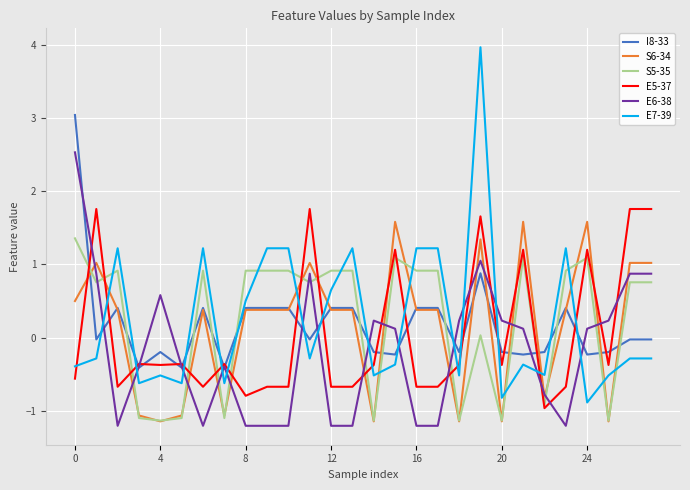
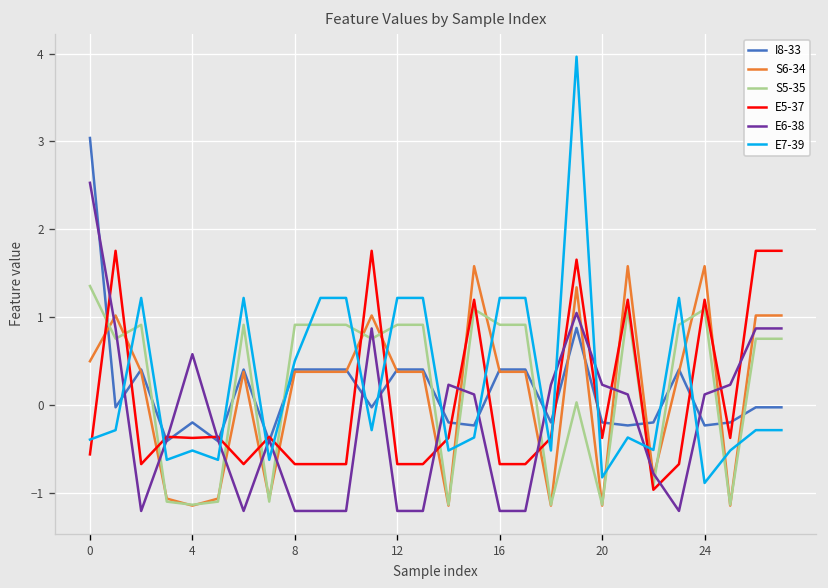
  {
    "I8-33": {
      "0": 3.0,
      "4": -0.2,
      "20": -0.2,
      "24": -0.2
    },
    "S6-34": {
      "0": 0.5,
      "24": 1.6
    },
    "S5-35": {
      "0": 1.4,
      "8": 0.9,
      "12": 0.9,
      "16": 0.9,
      "24": 1.1
    },
    "E5-37": {
      "0": -0.6,
      "4": -0.4,
-     "8": -0.8,
+     "8": -0.7,
      "12": -0.7,
      "16": -0.7,
      "20": -0.4,
      "24": 1.2
    },
    "E6-38": {
      "0": 2.5,
      "4": 0.6,
      "8": -1.2,
      "12": -1.2,
      "16": -1.2,
      "20": 0.2,
      "24": 0.1
    },
    "E7-39": {
      "0": -0.4,
      "4": -0.5,
      "8": 0.5,
-     "12": 0.6,
+     "12": 1.2,
      "16": 1.2,
      "20": -0.8,
      "24": -0.9
    }
  }
